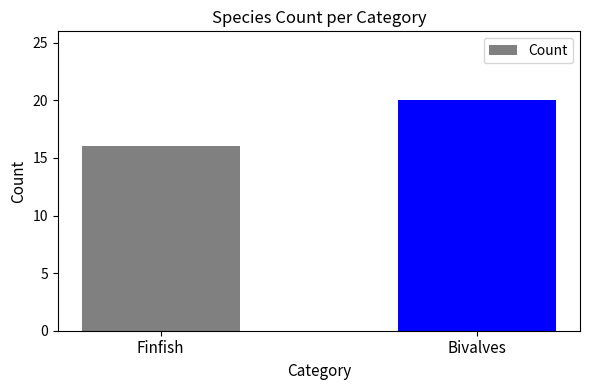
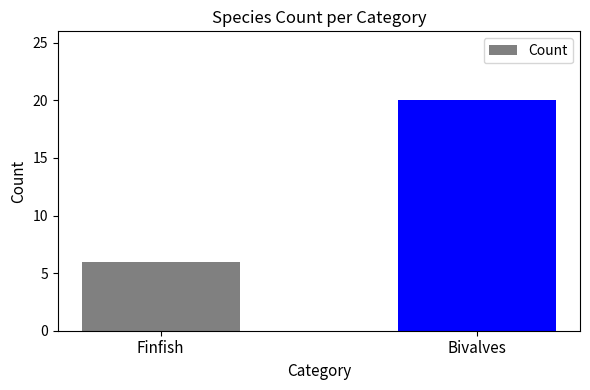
  {
-   "Finfish": 16,
+   "Finfish": 6,
    "Bivalves": 20
  }
